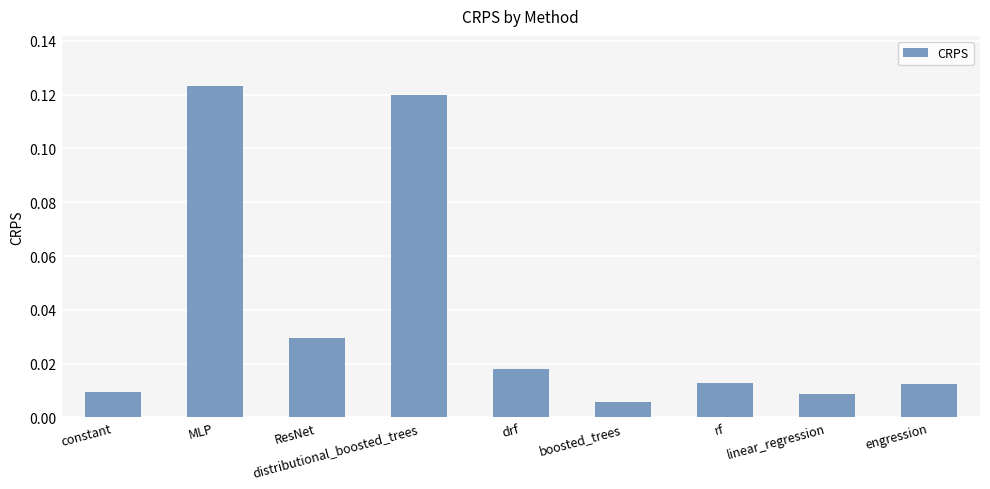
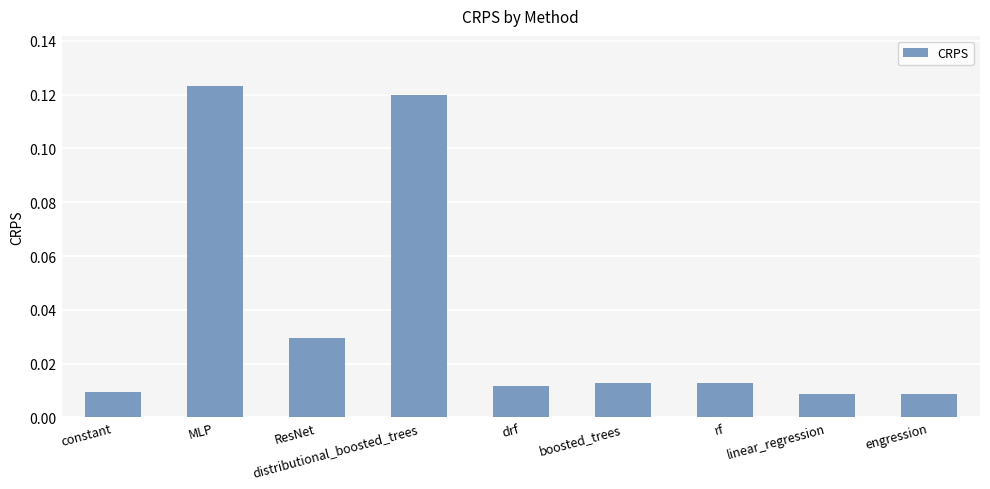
  {
    "constant": 0.009,
    "MLP": 0.123,
    "ResNet": 0.029,
    "distributional_boosted_trees": 0.120,
-   "drf": 0.018,
-   "boosted_trees": 0.006,
+   "drf": 0.012,
+   "boosted_trees": 0.013,
    "rf": 0.013,
    "linear_regression": 0.009,
-   "engression": 0.013
+   "engression": 0.009
  }
